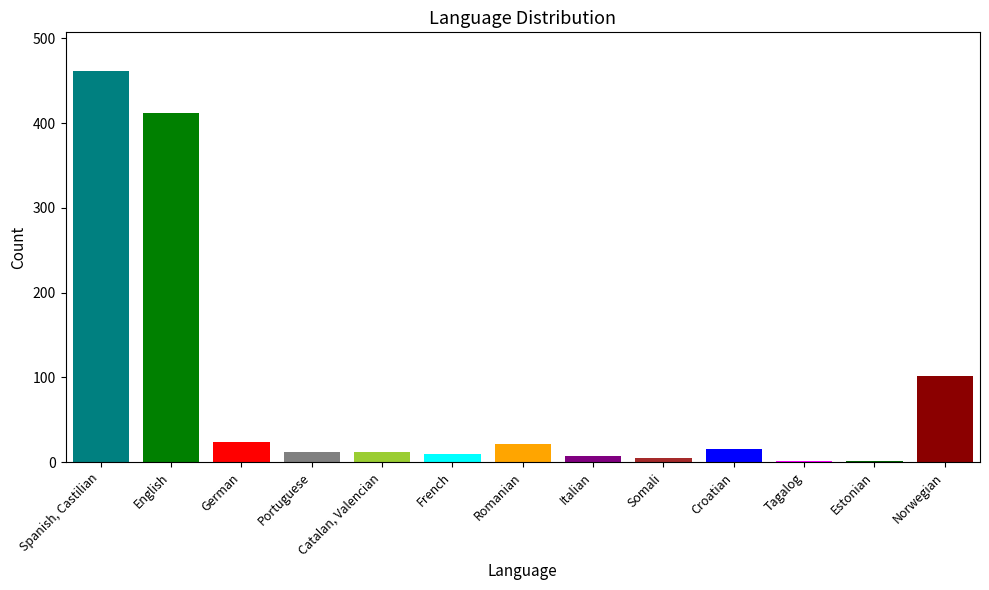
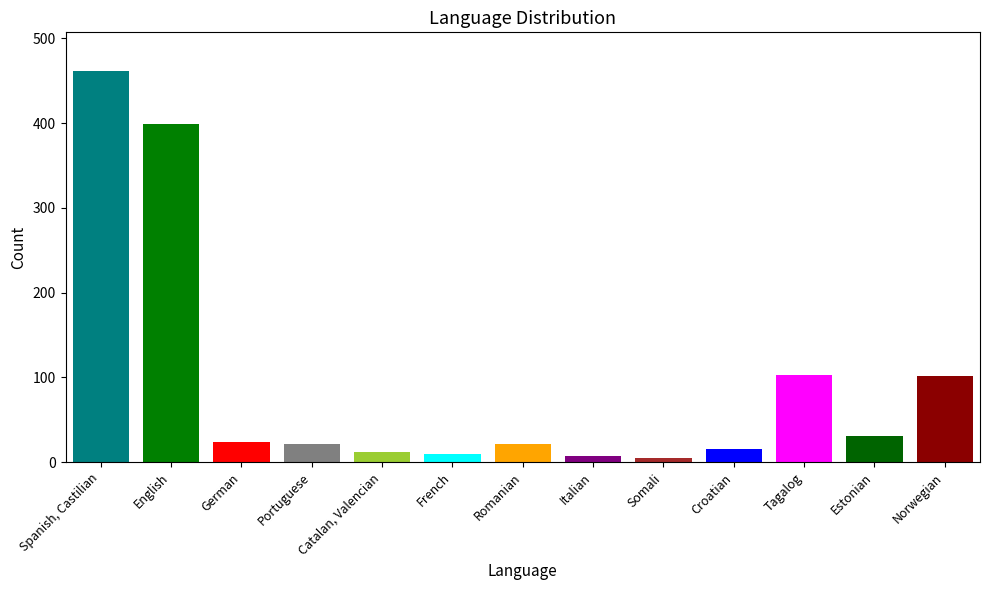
  {
    "Spanish, Castilian": 460,
-   "English": 410,
+   "English": 400,
    "German": 20,
-   "Portuguese": 10,
+   "Portuguese": 20,
    "Catalan, Valencian": 10,
    "French": 10,
    "Romanian": 20,
    "Italian": 10,
    "Somali": 10,
    "Croatian": 20,
-   "Tagalog": 0,
-   "Estonian": 0,
+   "Tagalog": 100,
+   "Estonian": 30,
    "Norwegian": 100
  }
